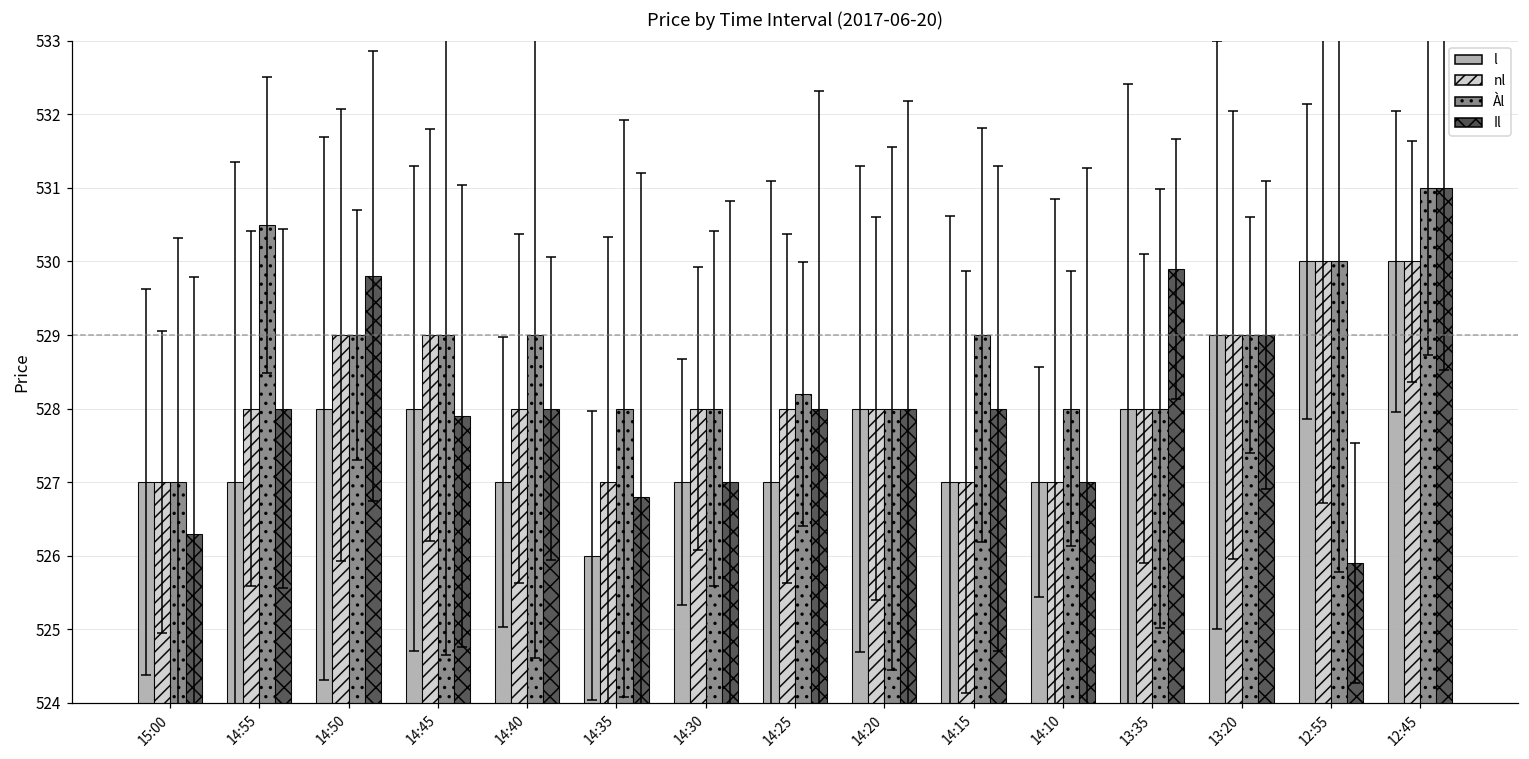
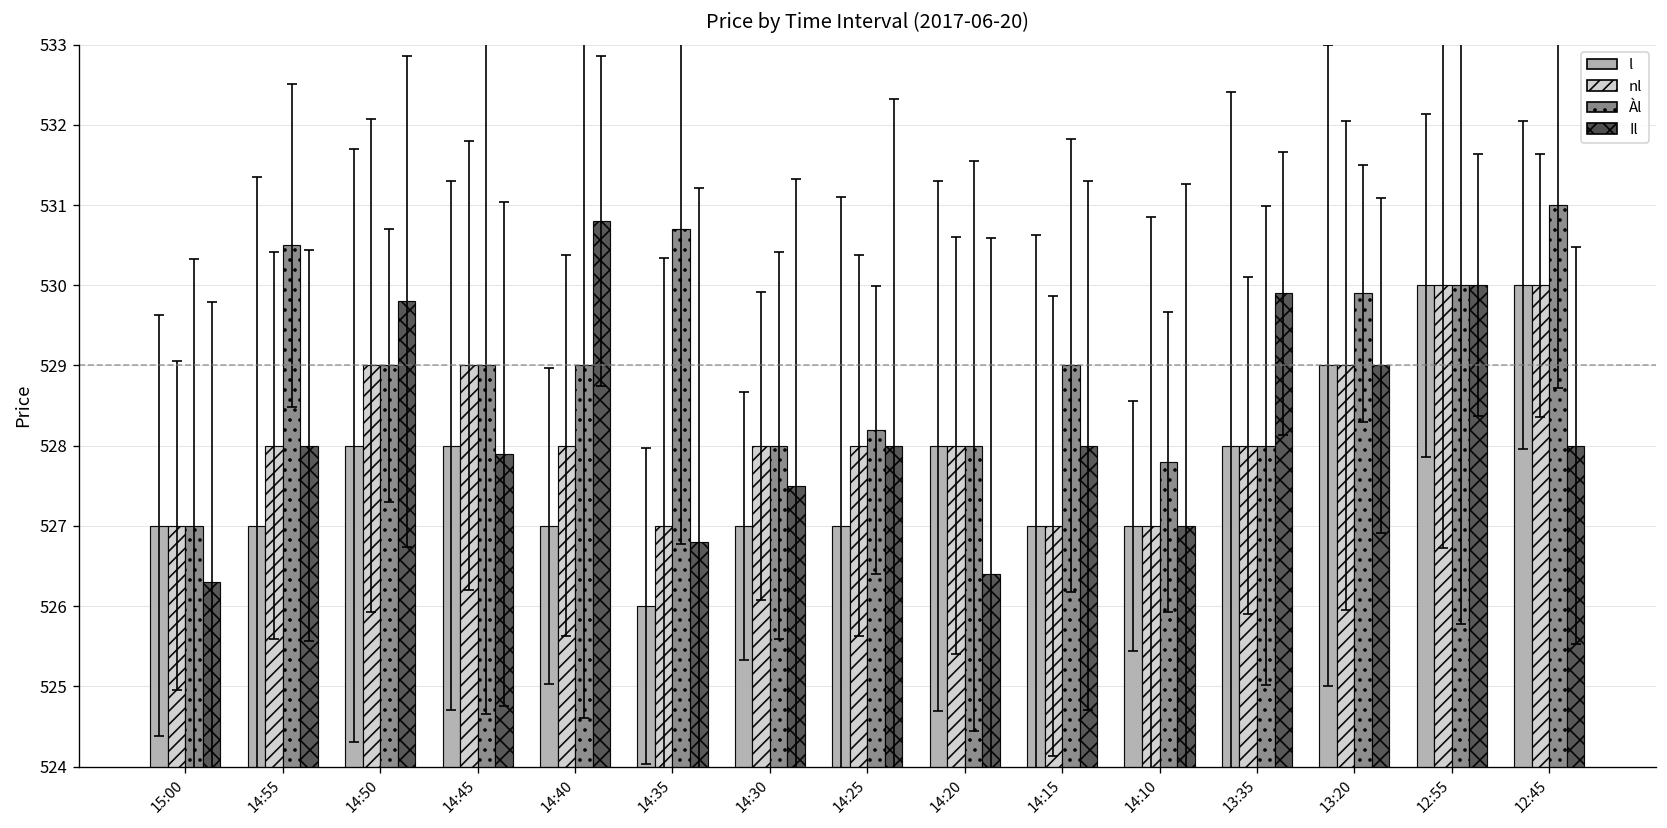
  {
    "Àl": {
      "15:00": 527.0,
      "14:55": 530.5,
      "14:50": 529.0,
      "14:45": 529.0,
      "14:40": 529.0,
-     "14:35": 528.0,
+     "14:35": 530.7,
      "14:30": 528.0,
      "14:25": 528.2,
      "14:20": 528.0,
      "14:15": 529.0,
-     "14:10": 528.0,
+     "14:10": 527.8,
      "13:35": 528.0,
-     "13:20": 529.0,
+     "13:20": 529.9,
      "12:55": 530.0,
      "12:45": 531.0
    },
    "Il": {
      "15:00": 526.3,
      "14:55": 528.0,
      "14:50": 529.8,
      "14:45": 527.9,
-     "14:40": 528.0,
+     "14:40": 530.8,
      "14:35": 526.8,
-     "14:30": 527.0,
+     "14:30": 527.5,
      "14:25": 528.0,
-     "14:20": 528.0,
+     "14:20": 526.4,
      "14:15": 528.0,
      "14:10": 527.0,
      "13:35": 529.9,
      "13:20": 529.0,
-     "12:55": 525.9,
-     "12:45": 531
+     "12:55": 530.0,
+     "12:45": 528
    }
  }
